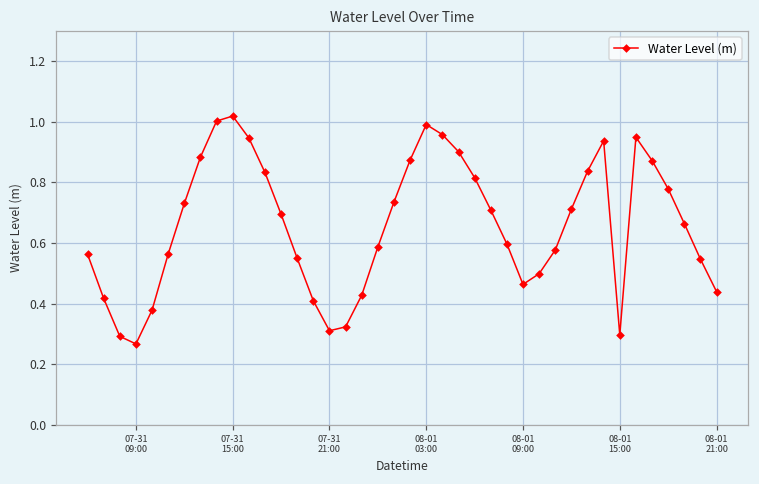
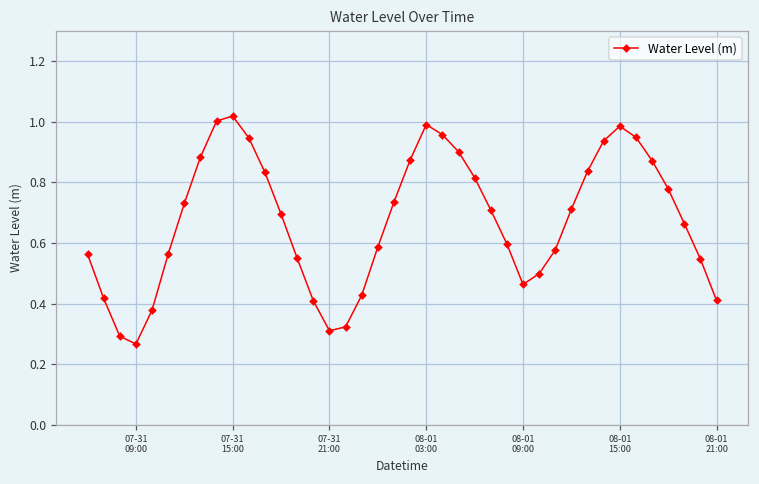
  {
    "07-31 09:00": 0.27,
    "07-31 15:00": 1.02,
    "07-31 21:00": 0.31,
    "08-01 03:00": 0.99,
    "08-01 09:00": 0.46,
-   "08-01 15:00": 0.30,
-   "08-01 21:00": 0.44
+   "08-01 15:00": 0.99,
+   "08-01 21:00": 0.41
  }
